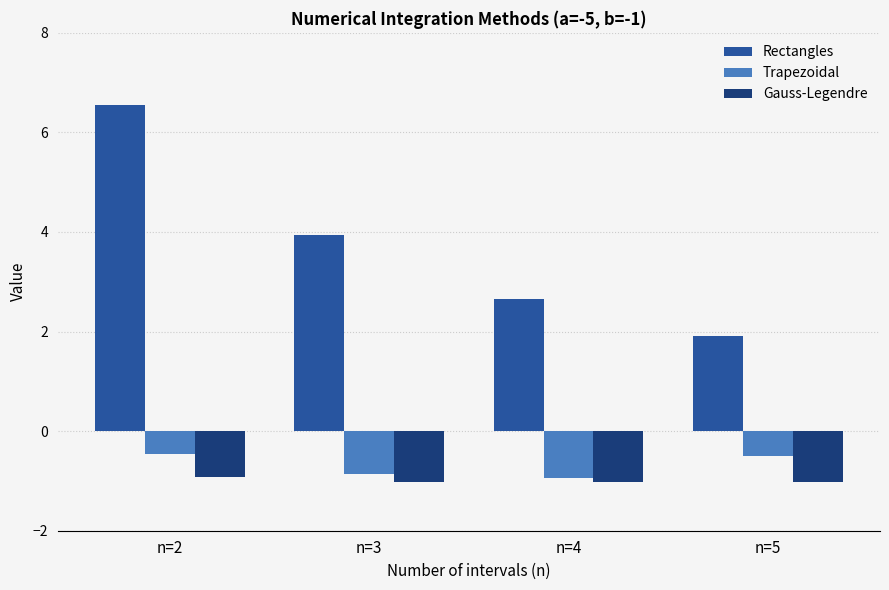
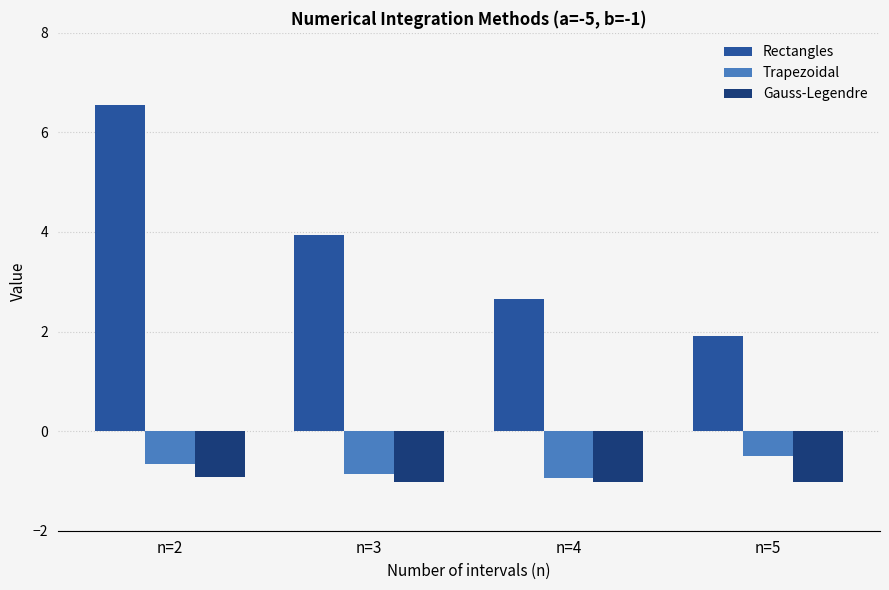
  {
    "Trapezoidal": {
-     "n=2": -0.5,
+     "n=2": -0.7,
      "n=3": -0.9,
      "n=4": -0.9,
      "n=5": -0.5
    }
  }
